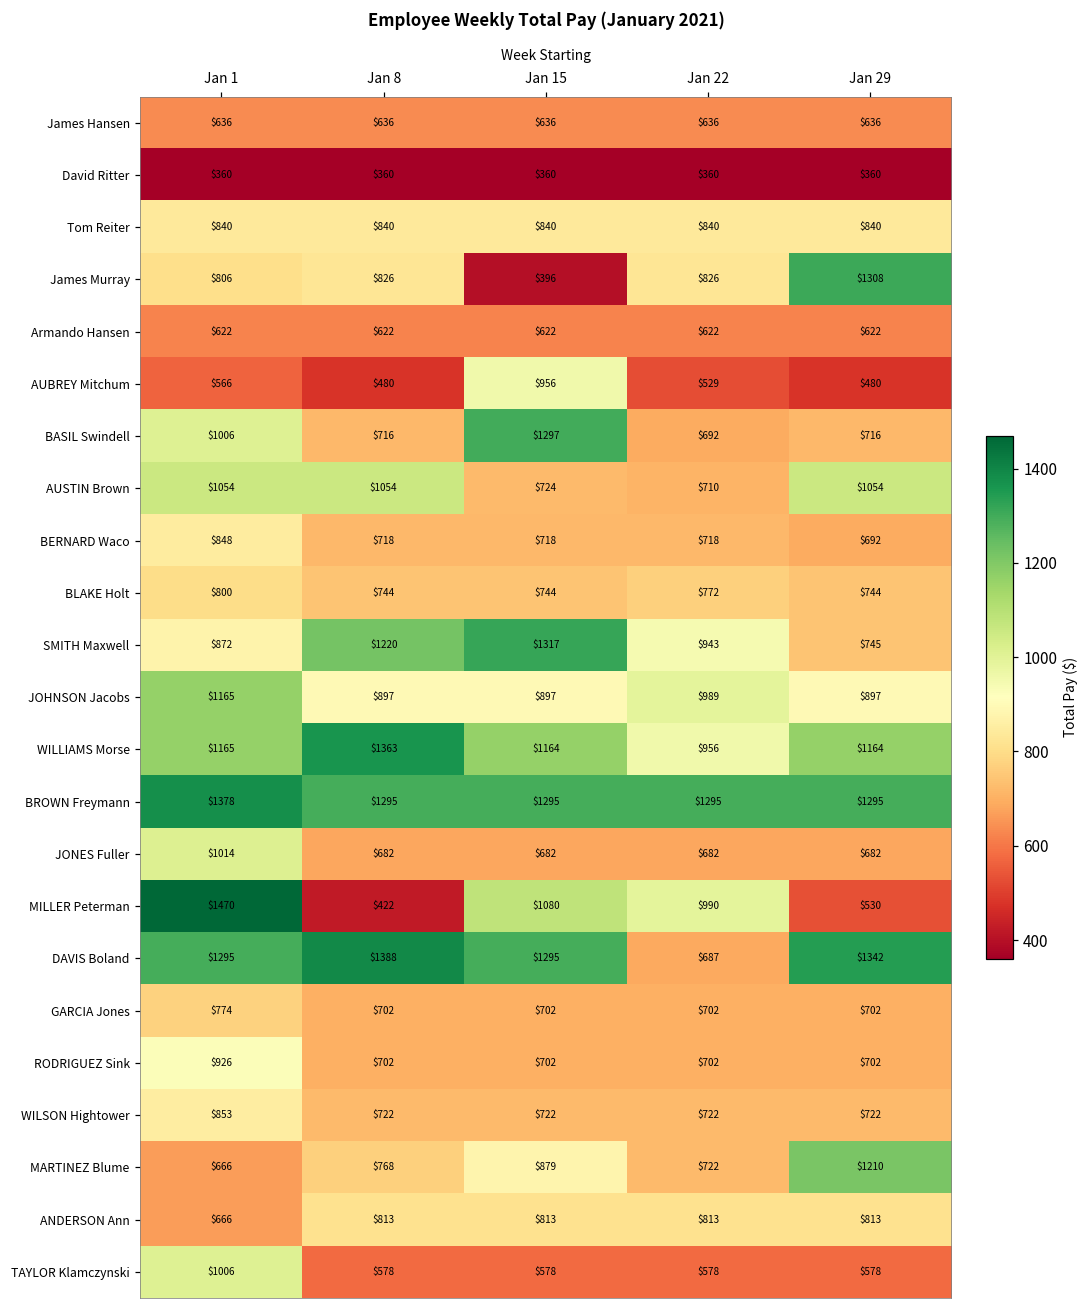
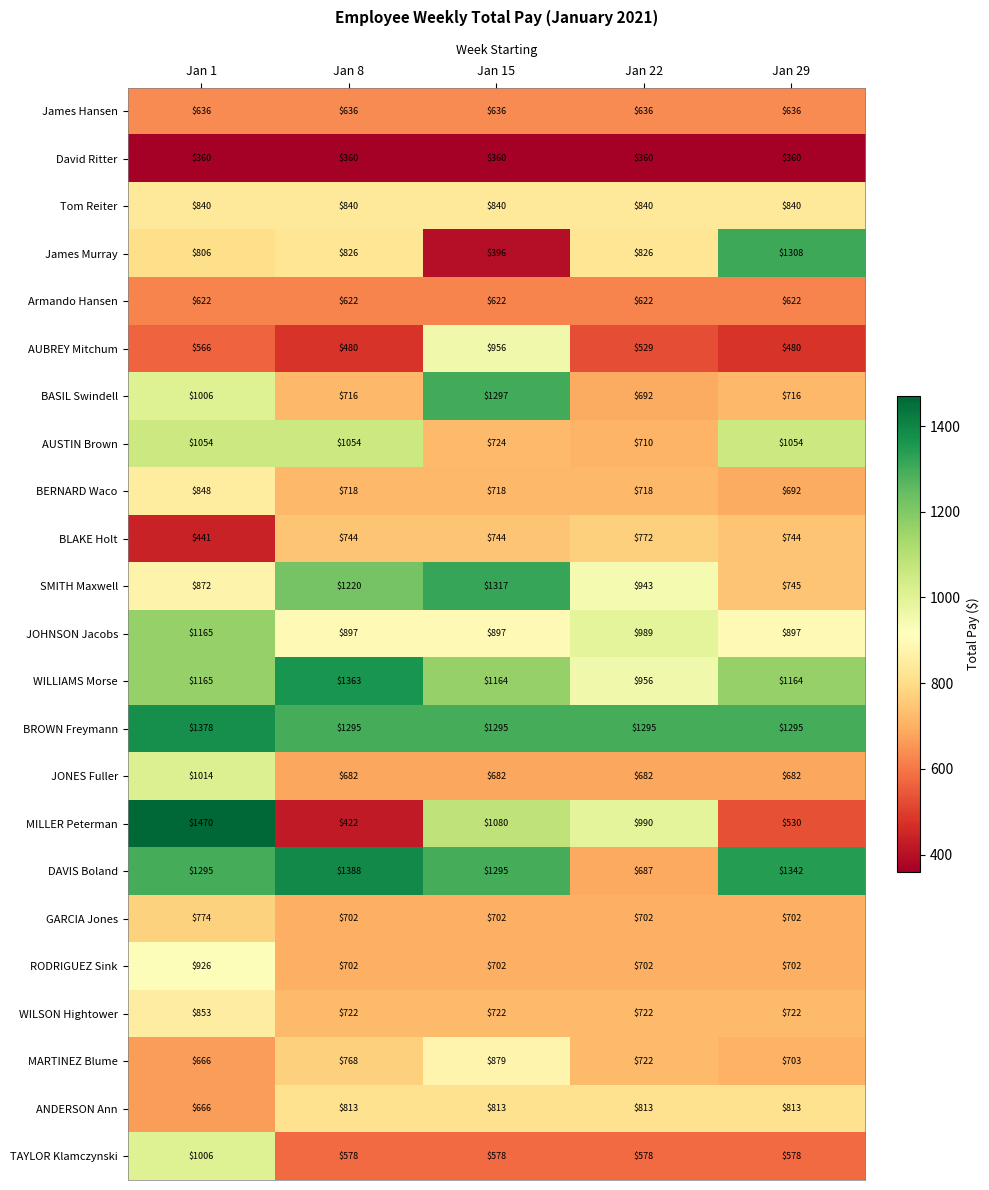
  {
    "James Hansen": {
      "Jan 1": "$636",
      "Jan 8": "$636",
      "Jan 15": "$636",
      "Jan 22": "$636",
      "Jan 29": "$636"
    },
    "David Ritter": {
      "Jan 1": "$360",
      "Jan 8": "$360",
      "Jan 15": "$360",
      "Jan 22": "$360",
      "Jan 29": "$360"
    },
    "Tom Reiter": {
      "Jan 1": "$840",
      "Jan 8": "$840",
      "Jan 15": "$840",
      "Jan 22": "$840",
      "Jan 29": "$840"
    },
    "James Murray": {
      "Jan 1": "$806",
      "Jan 8": "$826",
      "Jan 15": "$396",
      "Jan 22": "$826",
      "Jan 29": "$1308"
    },
    "Armando Hansen": {
      "Jan 1": "$622",
      "Jan 8": "$622",
      "Jan 15": "$622",
      "Jan 22": "$622",
      "Jan 29": "$622"
    },
    "AUBREY Mitchum": {
      "Jan 1": "$566",
      "Jan 8": "$480",
      "Jan 15": "$956",
      "Jan 22": "$529",
      "Jan 29": "$480"
    },
    "BASIL Swindell": {
      "Jan 1": "$1006",
      "Jan 8": "$716",
      "Jan 15": "$1297",
      "Jan 22": "$692",
      "Jan 29": "$716"
    },
    "AUSTIN Brown": {
      "Jan 1": "$1054",
      "Jan 8": "$1054",
      "Jan 15": "$724",
      "Jan 22": "$710",
      "Jan 29": "$1054"
    },
    "BERNARD Waco": {
      "Jan 1": "$848",
      "Jan 8": "$718",
      "Jan 15": "$718",
      "Jan 22": "$718",
      "Jan 29": "$692"
    },
    "BLAKE Holt": {
-     "Jan 1": "$800",
+     "Jan 1": "$441",
      "Jan 8": "$744",
      "Jan 15": "$744",
      "Jan 22": "$772",
      "Jan 29": "$744"
    },
    "SMITH Maxwell": {
      "Jan 1": "$872",
      "Jan 8": "$1220",
      "Jan 15": "$1317",
      "Jan 22": "$943",
      "Jan 29": "$745"
    },
    "JOHNSON Jacobs": {
      "Jan 1": "$1165",
      "Jan 8": "$897",
      "Jan 15": "$897",
      "Jan 22": "$989",
      "Jan 29": "$897"
    },
    "WILLIAMS Morse": {
      "Jan 1": "$1165",
      "Jan 8": "$1363",
      "Jan 15": "$1164",
      "Jan 22": "$956",
      "Jan 29": "$1164"
    },
    "BROWN Freymann": {
      "Jan 1": "$1378",
      "Jan 8": "$1295",
      "Jan 15": "$1295",
      "Jan 22": "$1295",
      "Jan 29": "$1295"
    },
    "JONES Fuller": {
      "Jan 1": "$1014",
      "Jan 8": "$682",
      "Jan 15": "$682",
      "Jan 22": "$682",
      "Jan 29": "$682"
    },
    "MILLER Peterman": {
      "Jan 1": "$1470",
      "Jan 8": "$422",
      "Jan 15": "$1080",
      "Jan 22": "$990",
      "Jan 29": "$530"
    },
    "DAVIS Boland": {
      "Jan 1": "$1295",
      "Jan 8": "$1388",
      "Jan 15": "$1295",
      "Jan 22": "$687",
      "Jan 29": "$1342"
    },
    "GARCIA Jones": {
      "Jan 1": "$774",
      "Jan 8": "$702",
      "Jan 15": "$702",
      "Jan 22": "$702",
      "Jan 29": "$702"
    },
    "RODRIGUEZ Sink": {
      "Jan 1": "$926",
      "Jan 8": "$702",
      "Jan 15": "$702",
      "Jan 22": "$702",
      "Jan 29": "$702"
    },
    "WILSON Hightower": {
      "Jan 1": "$853",
      "Jan 8": "$722",
      "Jan 15": "$722",
      "Jan 22": "$722",
      "Jan 29": "$722"
    },
    "MARTINEZ Blume": {
      "Jan 1": "$666",
      "Jan 8": "$768",
      "Jan 15": "$879",
      "Jan 22": "$722",
-     "Jan 29": "$1210"
+     "Jan 29": "$703"
    },
    "ANDERSON Ann": {
      "Jan 1": "$666",
      "Jan 8": "$813",
      "Jan 15": "$813",
      "Jan 22": "$813",
      "Jan 29": "$813"
    },
    "TAYLOR Klamczynski": {
      "Jan 1": "$1006",
      "Jan 8": "$578",
      "Jan 15": "$578",
      "Jan 22": "$578",
      "Jan 29": "$578"
    }
  }
